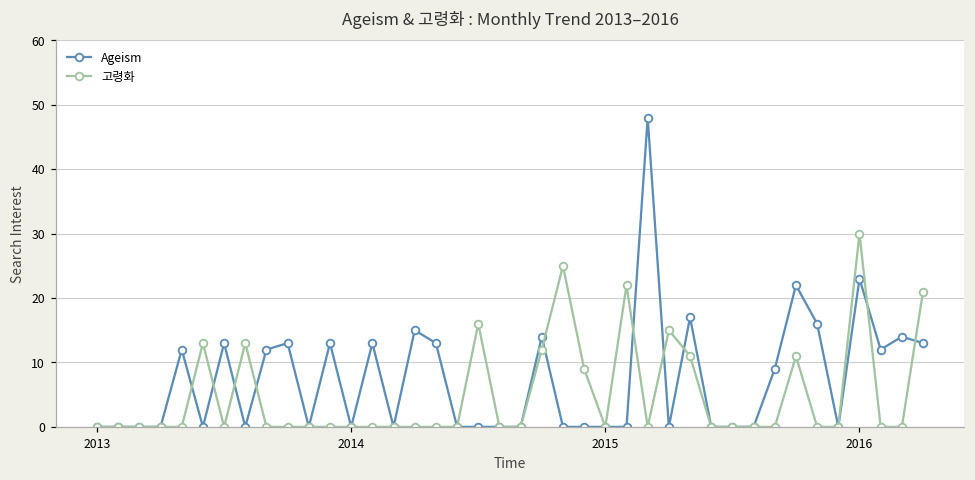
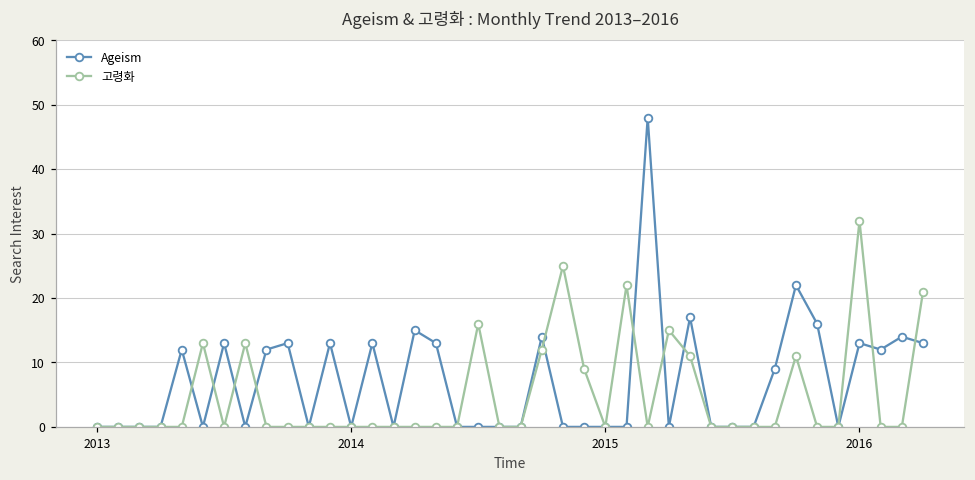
  {
    "Ageism": {
-     "2016": 23
+     "2016": 13
    },
    "고령화": {
-     "2016": 30
+     "2016": 32
    }
  }
